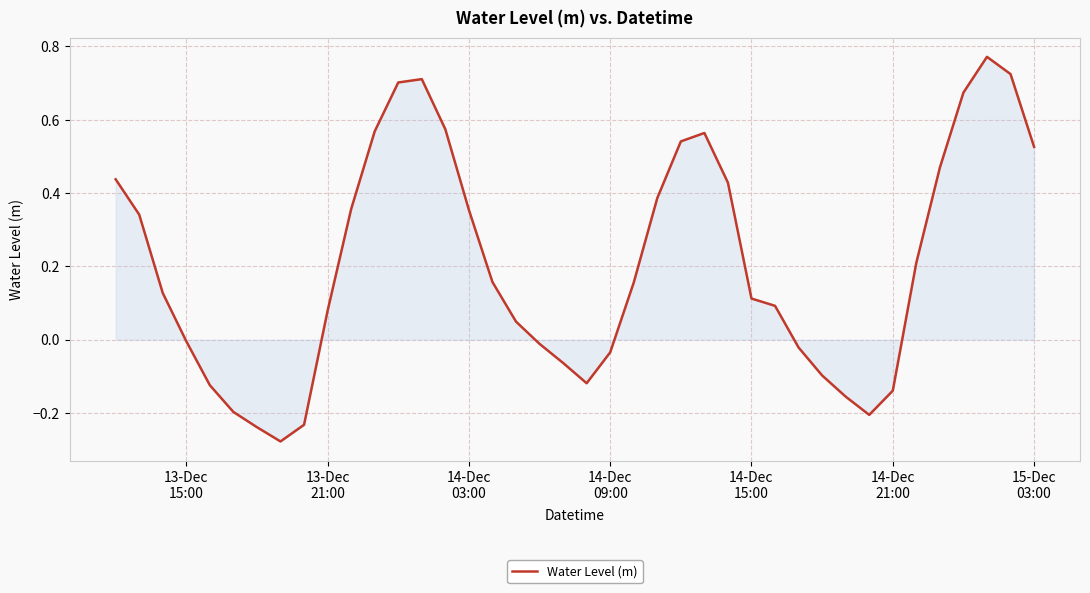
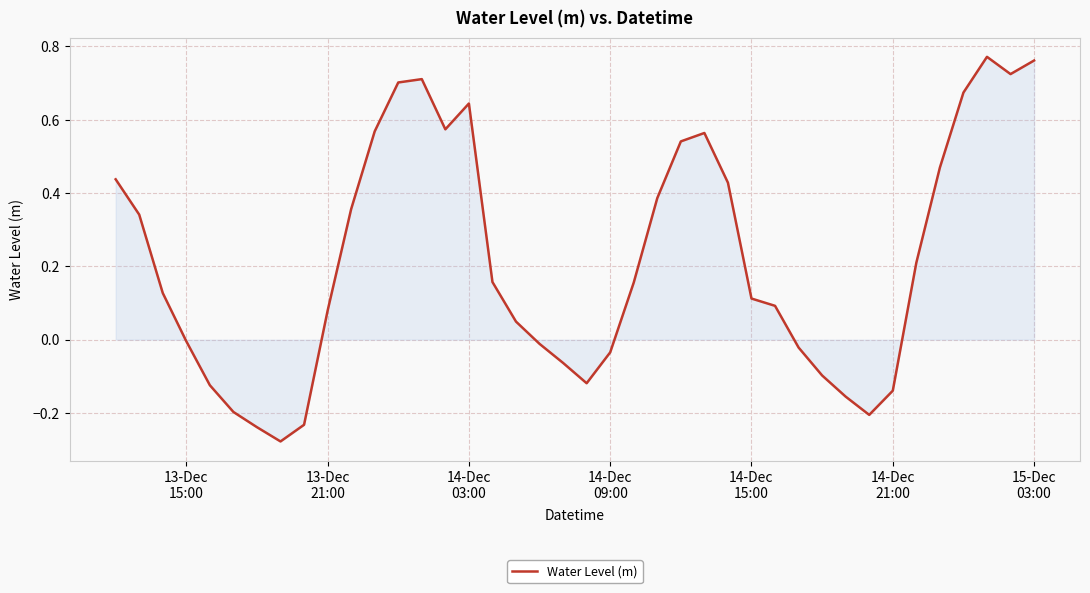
  {
    "Water Level (m)": {
-     "14-Dec 03:00": 0.35,
+     "14-Dec 03:00": 0.64,
      "14-Dec 09:00": -0.03,
      "14-Dec 21:00": -0.14,
-     "15-Dec 03:00": 0.53
+     "15-Dec 03:00": 0.76
    }
  }
